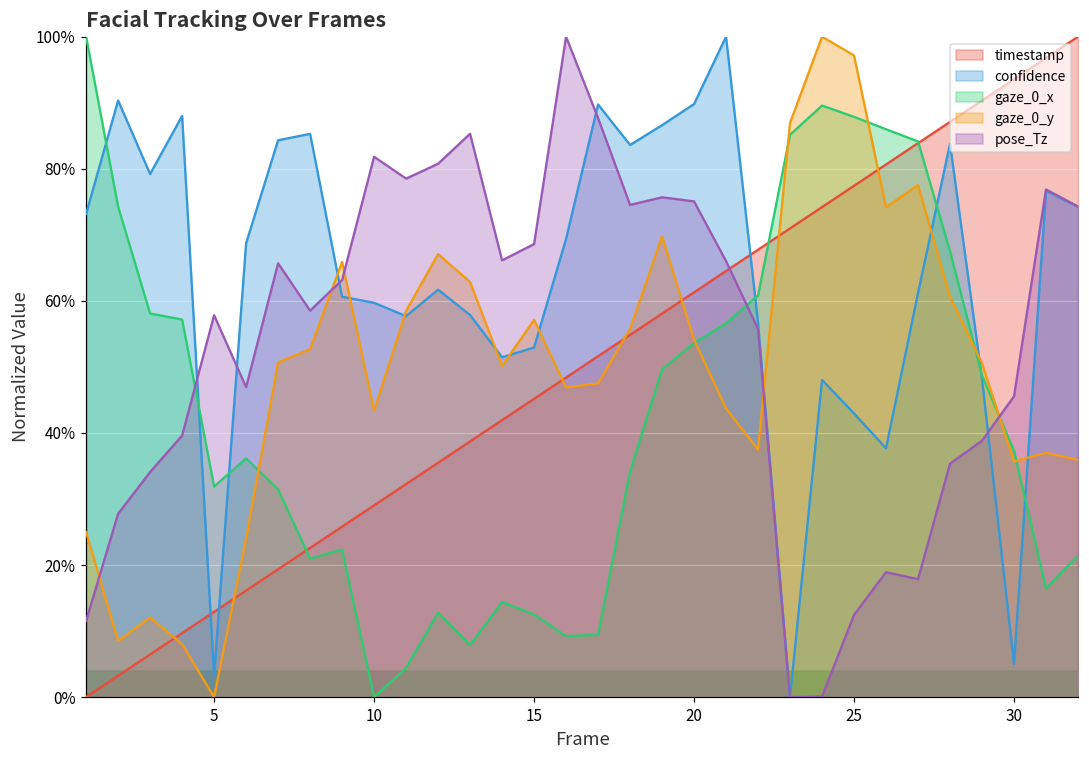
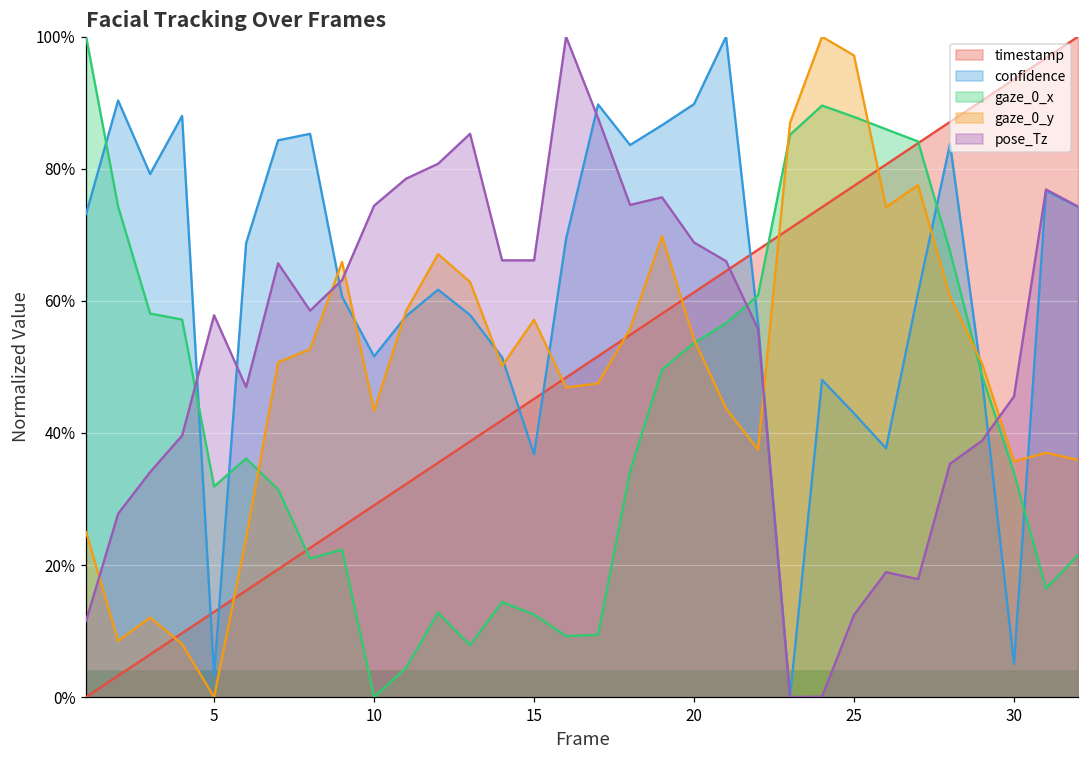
  {
    "confidence": {
-     "10": "60%",
-     "15": "53%",
+     "10": "52%",
+     "15": "37%",
      "20": "90%",
      "25": "43%",
      "30": "5%"
    },
    "gaze_0_x": {
      "5": "32%",
      "15": "13%",
      "20": "54%",
      "25": "88%",
-     "30": "37%"
+     "30": "34%"
    },
    "pose_Tz": {
      "5": "58%",
-     "10": "82%",
-     "15": "69%",
-     "20": "75%",
+     "10": "74%",
+     "15": "66%",
+     "20": "69%",
      "25": "12%",
      "30": "46%"
    }
  }
